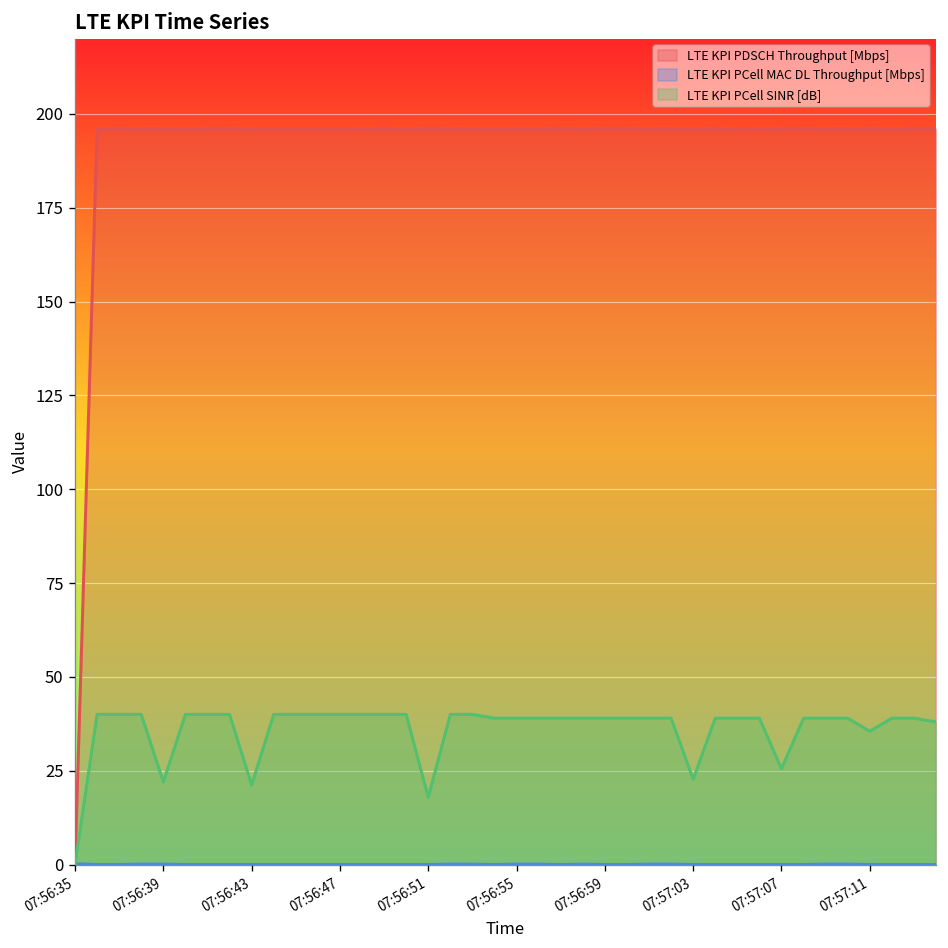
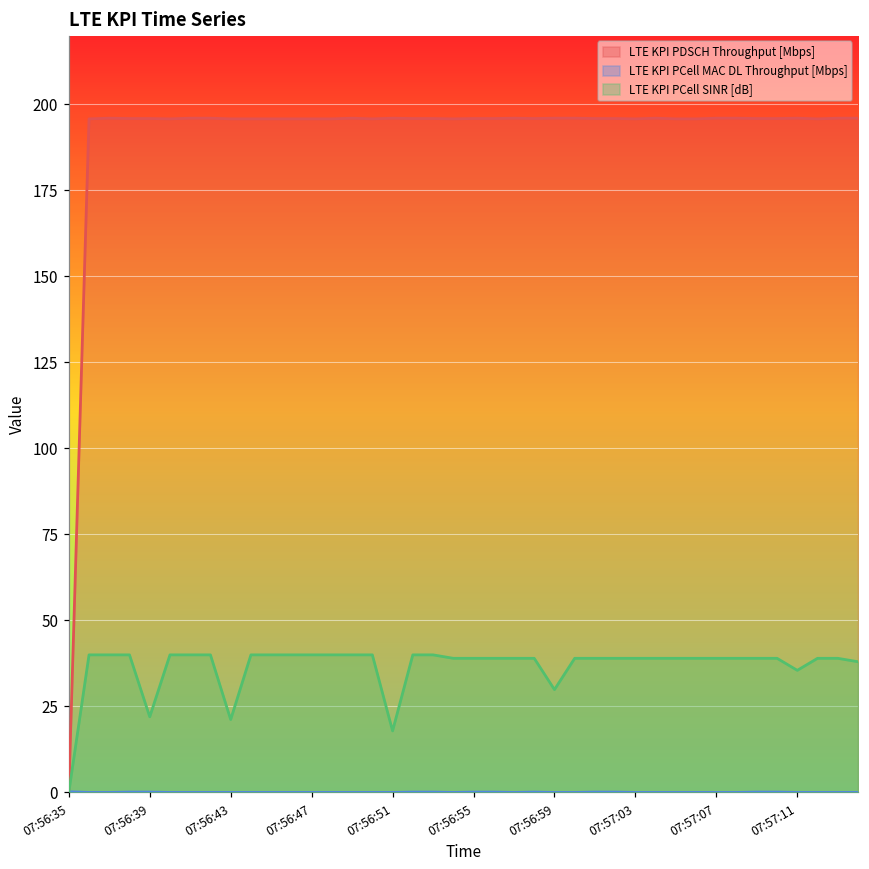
  {
    "LTE KPI PDSCH Throughput [Mbps]": {
      "07:56:39": 196,
      "07:56:43": 196,
      "07:56:47": 196,
      "07:56:51": 196,
      "07:56:55": 196,
      "07:56:59": 196,
      "07:57:03": 196,
      "07:57:07": 196,
      "07:57:11": 196
    },
    "LTE KPI PCell MAC DL Throughput [Mbps]": {
      "07:56:39": 0,
      "07:56:43": 0,
      "07:56:47": 0,
      "07:56:51": 0,
      "07:56:55": 0,
      "07:56:59": 0,
      "07:57:03": 0,
      "07:57:07": 0,
      "07:57:11": 0
    },
    "LTE KPI PCell SINR [dB]": {
      "07:56:39": 22,
      "07:56:43": 21,
      "07:56:47": 40,
      "07:56:51": 18,
      "07:56:55": 39,
-     "07:56:59": 39,
-     "07:57:03": 23,
-     "07:57:07": 26,
+     "07:56:59": 30,
+     "07:57:03": 39,
+     "07:57:07": 39,
      "07:57:11": 36
    }
  }
